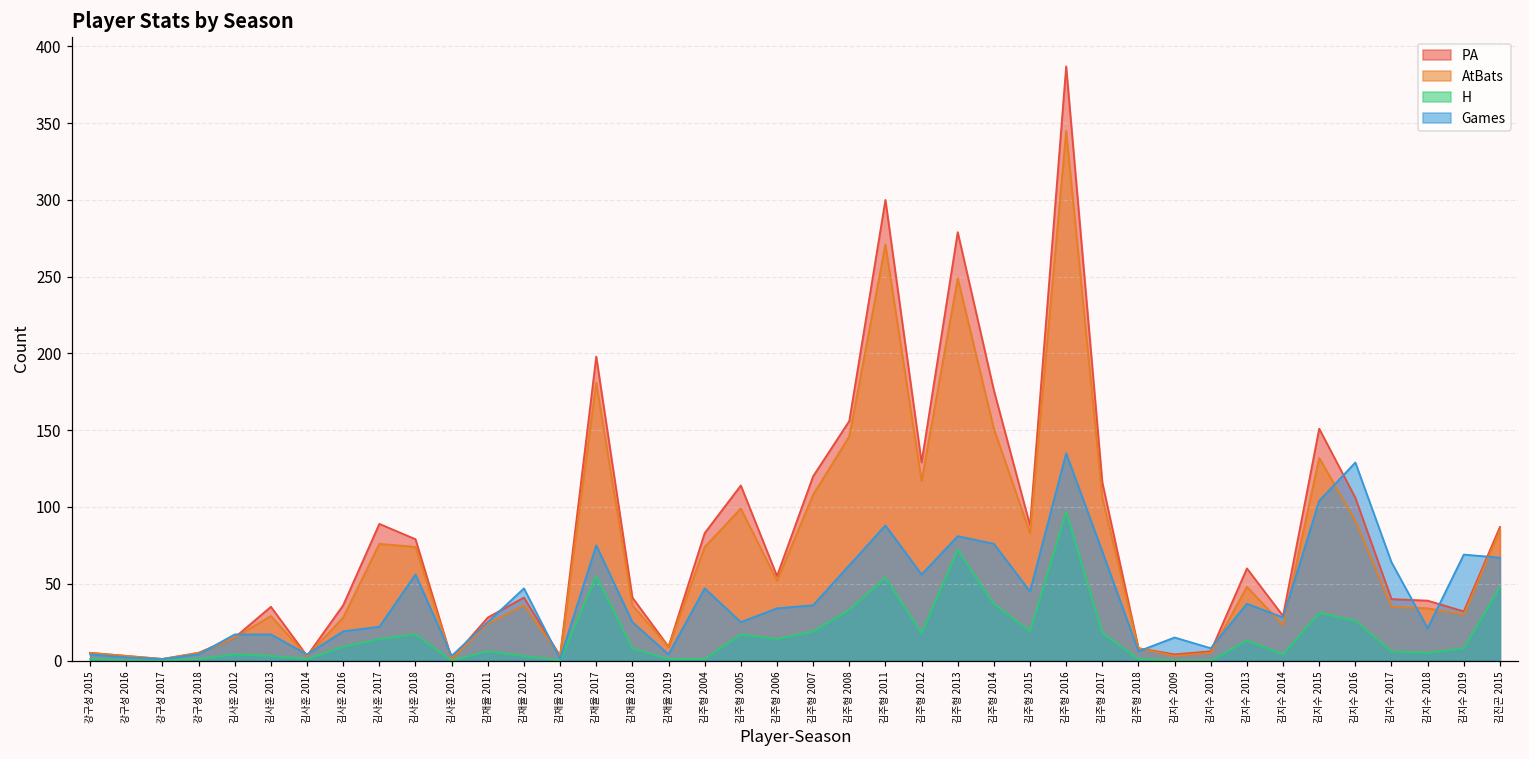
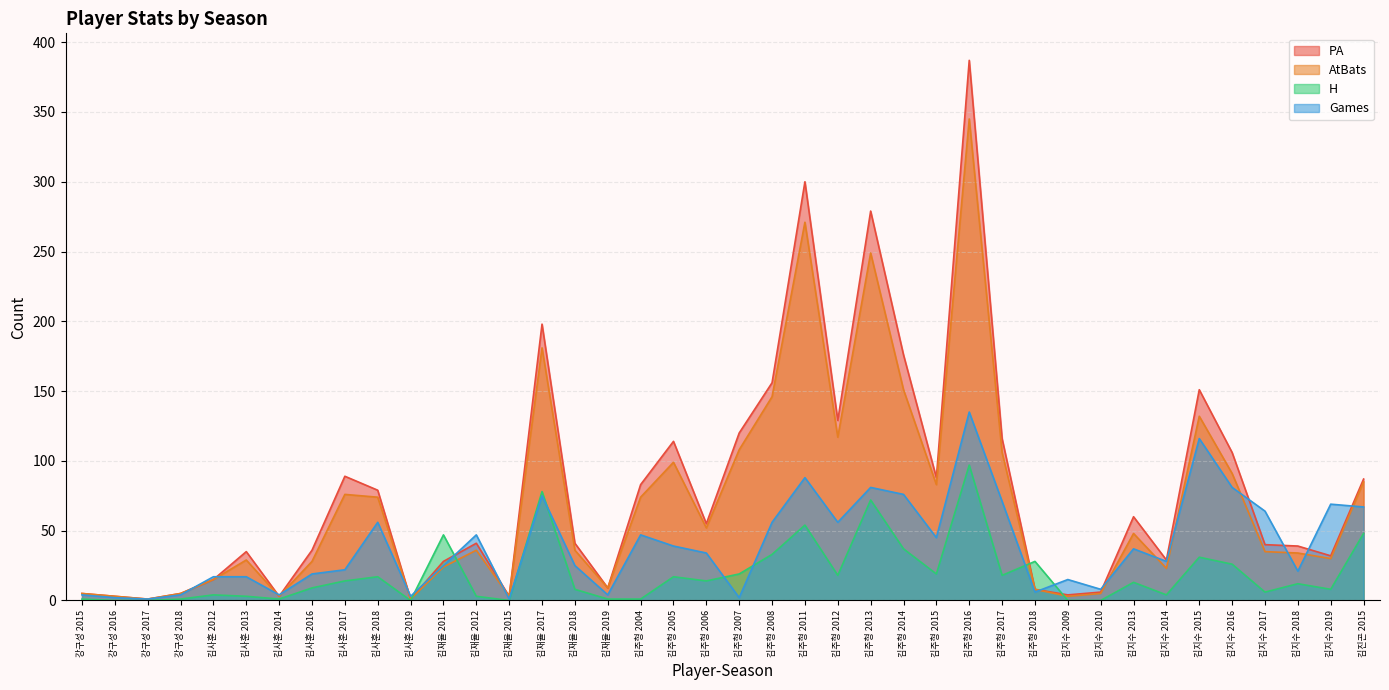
  {
    "H": {
      "강구성 2015": 1,
      "강구성 2016": 0,
      "강구성 2018": 1,
      "김사훈 2012": 4,
      "김사훈 2013": 3,
      "김사훈 2014": 1,
      "김사훈 2016": 9,
      "김사훈 2017": 14,
      "김사훈 2018": 17,
-     "김재율 2011": 6,
+     "김재율 2011": 47,
      "김재율 2012": 3,
-     "김재율 2017": 55,
+     "김재율 2017": 78,
      "김재율 2018": 8,
      "김재율 2019": 1,
      "김주형 2004": 1,
      "김주형 2005": 17,
      "김주형 2006": 14,
      "김주형 2007": 19,
      "김주형 2008": 33,
      "김주형 2011": 54,
      "김주형 2012": 18,
      "김주형 2013": 72,
      "김주형 2014": 37,
      "김주형 2015": 19,
      "김주형 2016": 97,
      "김주형 2017": 18,
-     "김주형 2018": 1,
+     "김주형 2018": 28,
      "김지수 2009": 0,
      "김지수 2010": 0,
      "김지수 2013": 13,
      "김지수 2014": 4,
      "김지수 2015": 31,
      "김지수 2016": 26,
      "김지수 2017": 6,
-     "김지수 2018": 5,
+     "김지수 2018": 12,
      "김지수 2019": 8,
      "김진곤 2015": 48
    },
    "Games": {
      "김사훈 2012": 17,
      "김사훈 2013": 17,
      "김사훈 2016": 19,
      "김사훈 2017": 22,
      "김사훈 2018": 56,
      "김사훈 2019": 3,
      "김재율 2012": 47,
      "김재율 2017": 75,
      "김재율 2018": 25,
      "김재율 2019": 4,
      "김주형 2004": 47,
-     "김주형 2005": 25,
+     "김주형 2005": 39,
      "김주형 2006": 34,
-     "김주형 2007": 36,
-     "김주형 2008": 62,
+     "김주형 2007": 2,
+     "김주형 2008": 56,
      "김주형 2011": 88,
      "김주형 2012": 56,
      "김주형 2013": 81,
      "김주형 2014": 76,
      "김주형 2015": 45,
      "김주형 2016": 135,
      "김주형 2017": 71,
      "김주형 2018": 6,
      "김지수 2009": 15,
      "김지수 2010": 8,
      "김지수 2013": 37,
-     "김지수 2015": 104,
-     "김지수 2016": 129,
+     "김지수 2015": 116,
+     "김지수 2016": 81,
      "김지수 2017": 64,
      "김지수 2018": 21,
      "김지수 2019": 69,
      "김진곤 2015": 67
    }
  }
